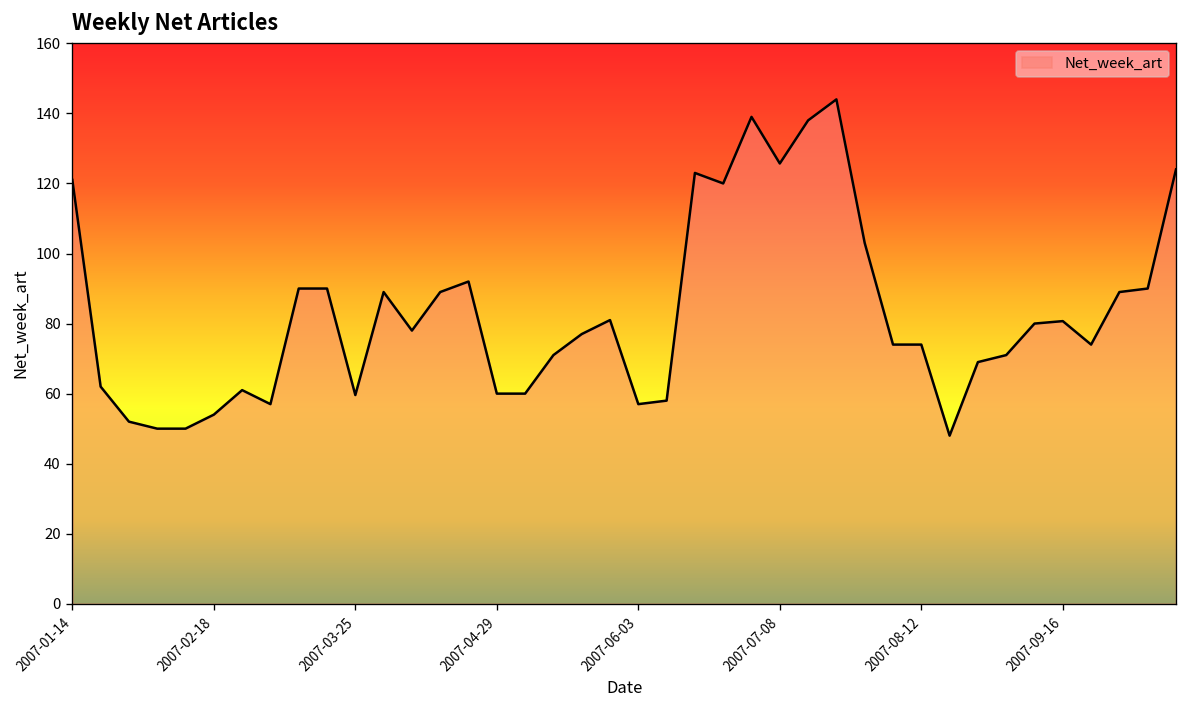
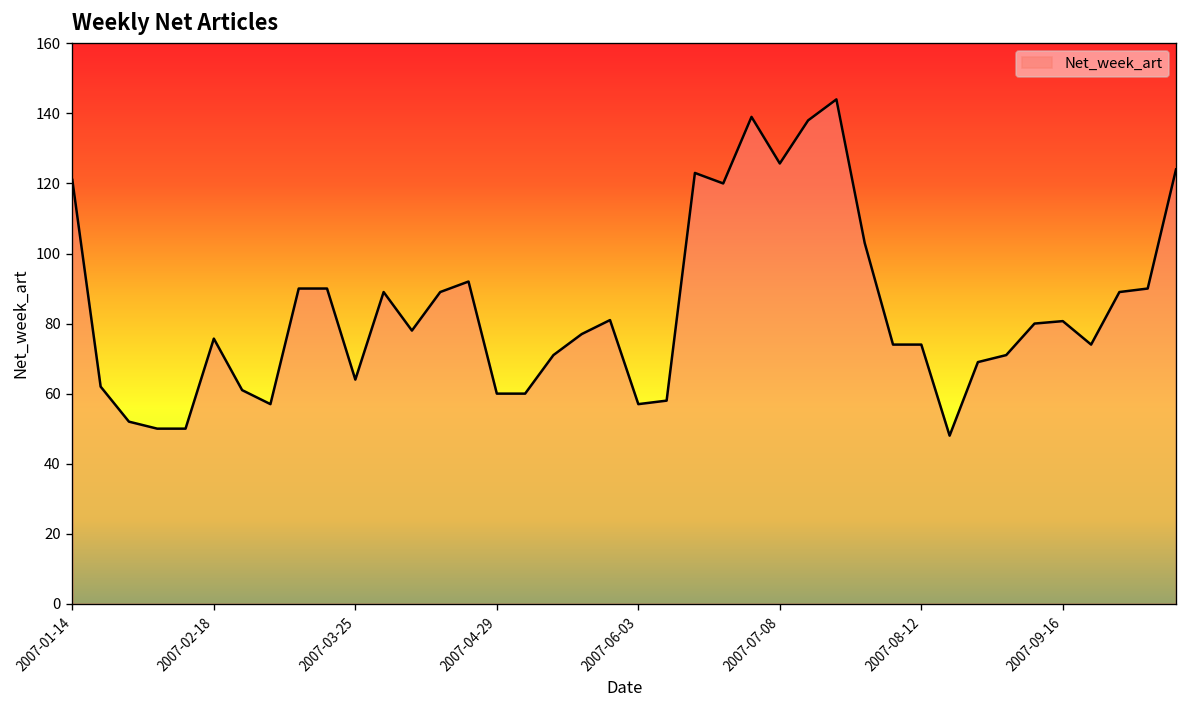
  {
    "2007-01-14": 121,
-   "2007-02-18": 54,
-   "2007-03-25": 60,
+   "2007-02-18": 76,
+   "2007-03-25": 64,
    "2007-04-29": 60,
    "2007-06-03": 57,
    "2007-07-08": 126,
    "2007-08-12": 74,
    "2007-09-16": 81
  }
